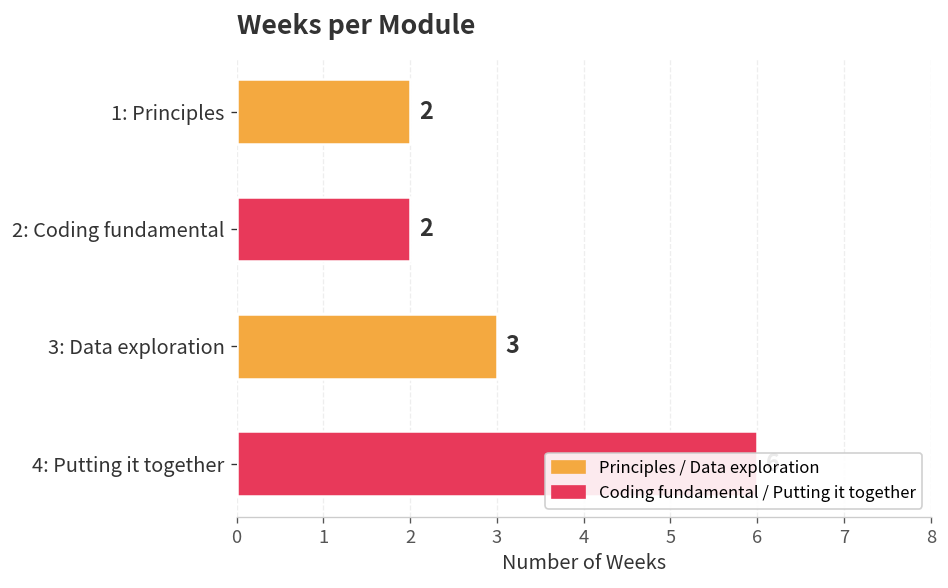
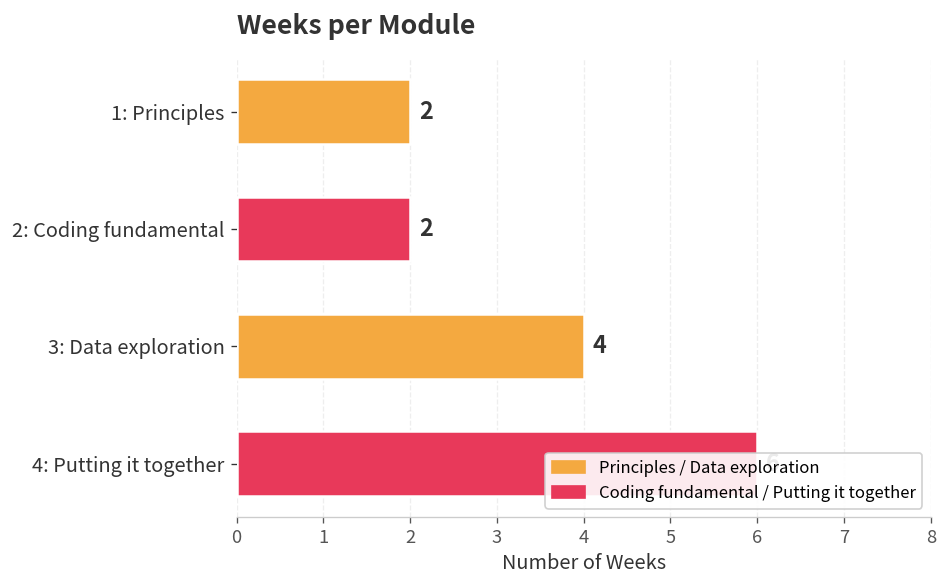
  {
    "1: Principles": 2,
    "2: Coding fundamental": 2,
-   "3: Data exploration": 3
+   "3: Data exploration": 4
  }
